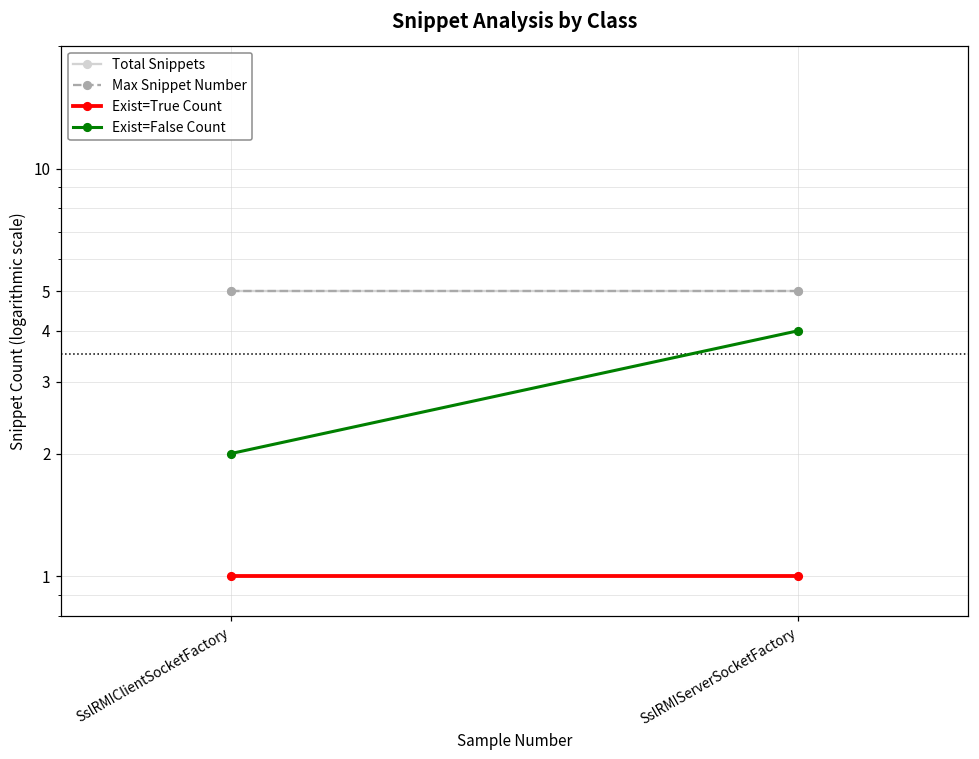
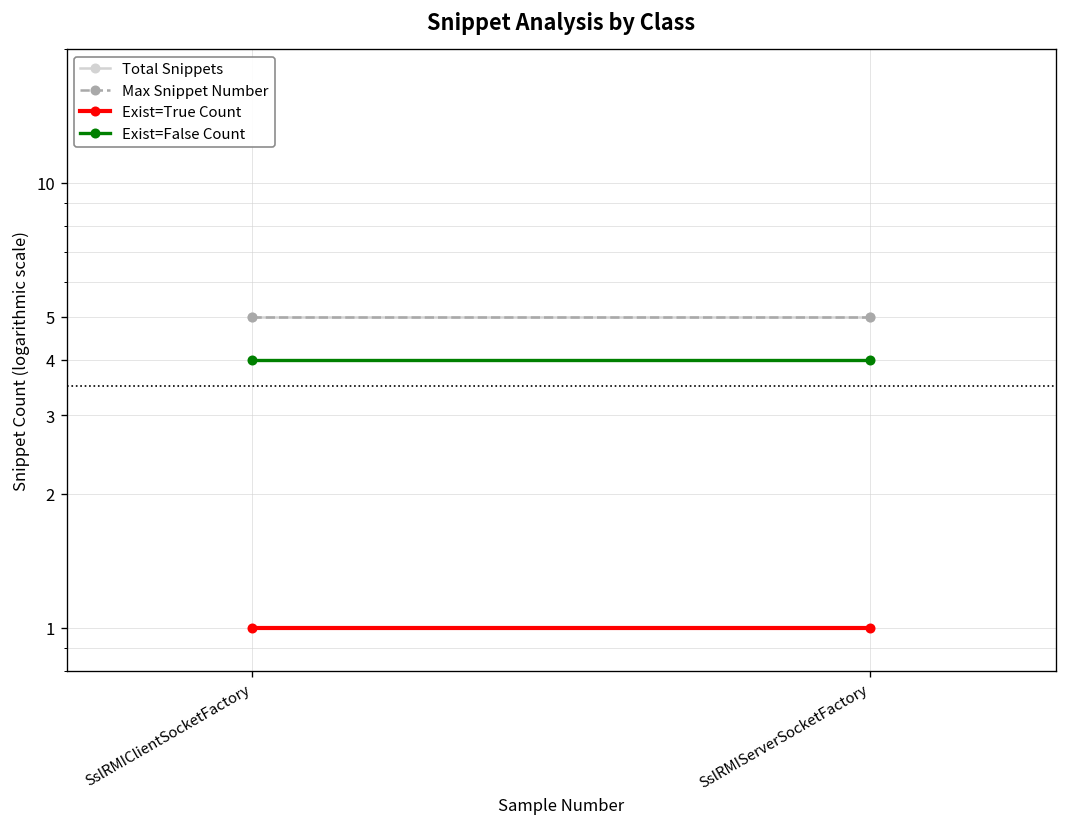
  {
    "Max Snippet Number": {
      "SslRMIClientSocketFactory": 5,
      "SslRMIServerSocketFactory": 5
    },
    "Exist=True Count": {
      "SslRMIClientSocketFactory": 1,
      "SslRMIServerSocketFactory": 1
    },
    "Exist=False Count": {
-     "SslRMIClientSocketFactory": 2,
+     "SslRMIClientSocketFactory": 4,
      "SslRMIServerSocketFactory": 4
    }
  }
